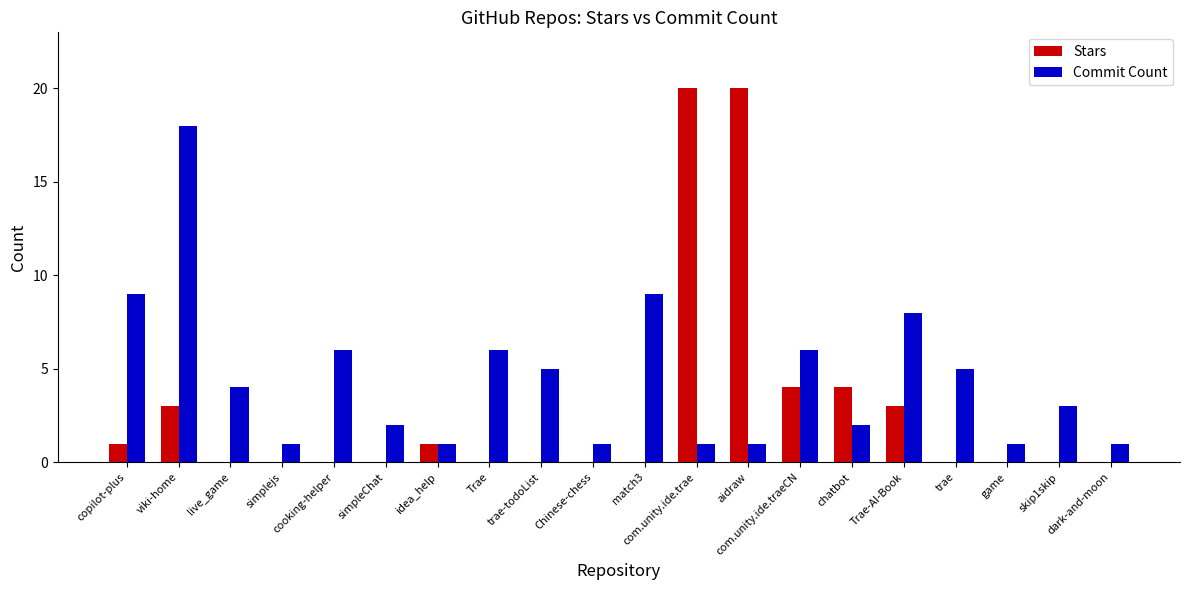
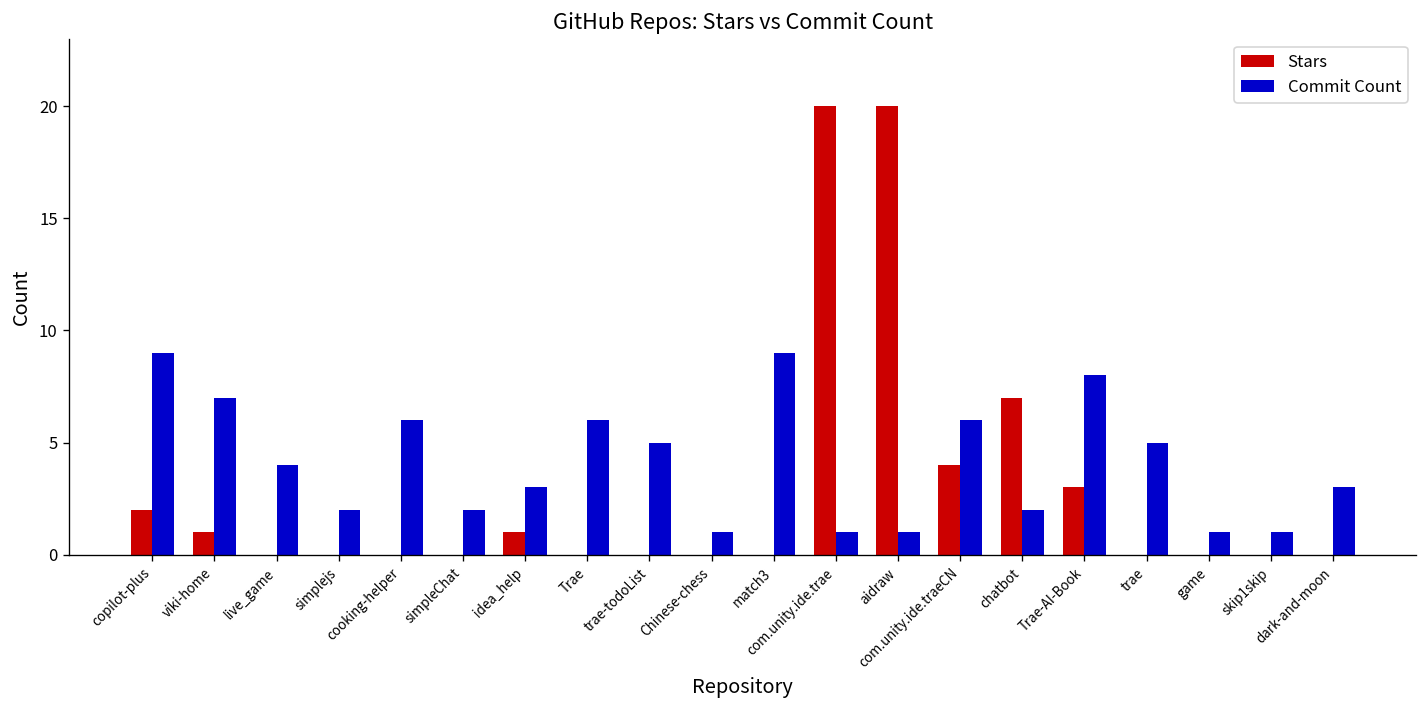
  {
    "Stars": {
-     "copilot-plus": 1,
-     "viki-home": 3,
+     "copilot-plus": 2,
+     "viki-home": 1,
      "live_game": 0,
      "simplejs": 0,
      "cooking-helper": 0,
      "simpleChat": 0,
      "idea_help": 1,
      "Trae": 0,
      "trae-todoList": 0,
      "Chinese-chess": 0,
      "match3": 0,
      "com.unity.ide.trae": 20,
      "aidraw": 20,
      "com.unity.ide.traeCN": 4,
-     "chatbot": 4,
+     "chatbot": 7,
      "Trae-AI-Book": 3,
      "trae": 0,
      "game": 0,
      "skip1skip": 0,
      "dark-and-moon": 0
    },
    "Commit Count": {
      "copilot-plus": 9,
-     "viki-home": 18,
+     "viki-home": 7,
      "live_game": 4,
-     "simplejs": 1,
+     "simplejs": 2,
      "cooking-helper": 6,
      "simpleChat": 2,
-     "idea_help": 1,
+     "idea_help": 3,
      "Trae": 6,
      "trae-todoList": 5,
      "Chinese-chess": 1,
      "match3": 9,
      "com.unity.ide.trae": 1,
      "aidraw": 1,
      "com.unity.ide.traeCN": 6,
      "chatbot": 2,
      "Trae-AI-Book": 8,
      "trae": 5,
      "game": 1,
-     "skip1skip": 3,
-     "dark-and-moon": 1
+     "skip1skip": 1,
+     "dark-and-moon": 3
    }
  }
